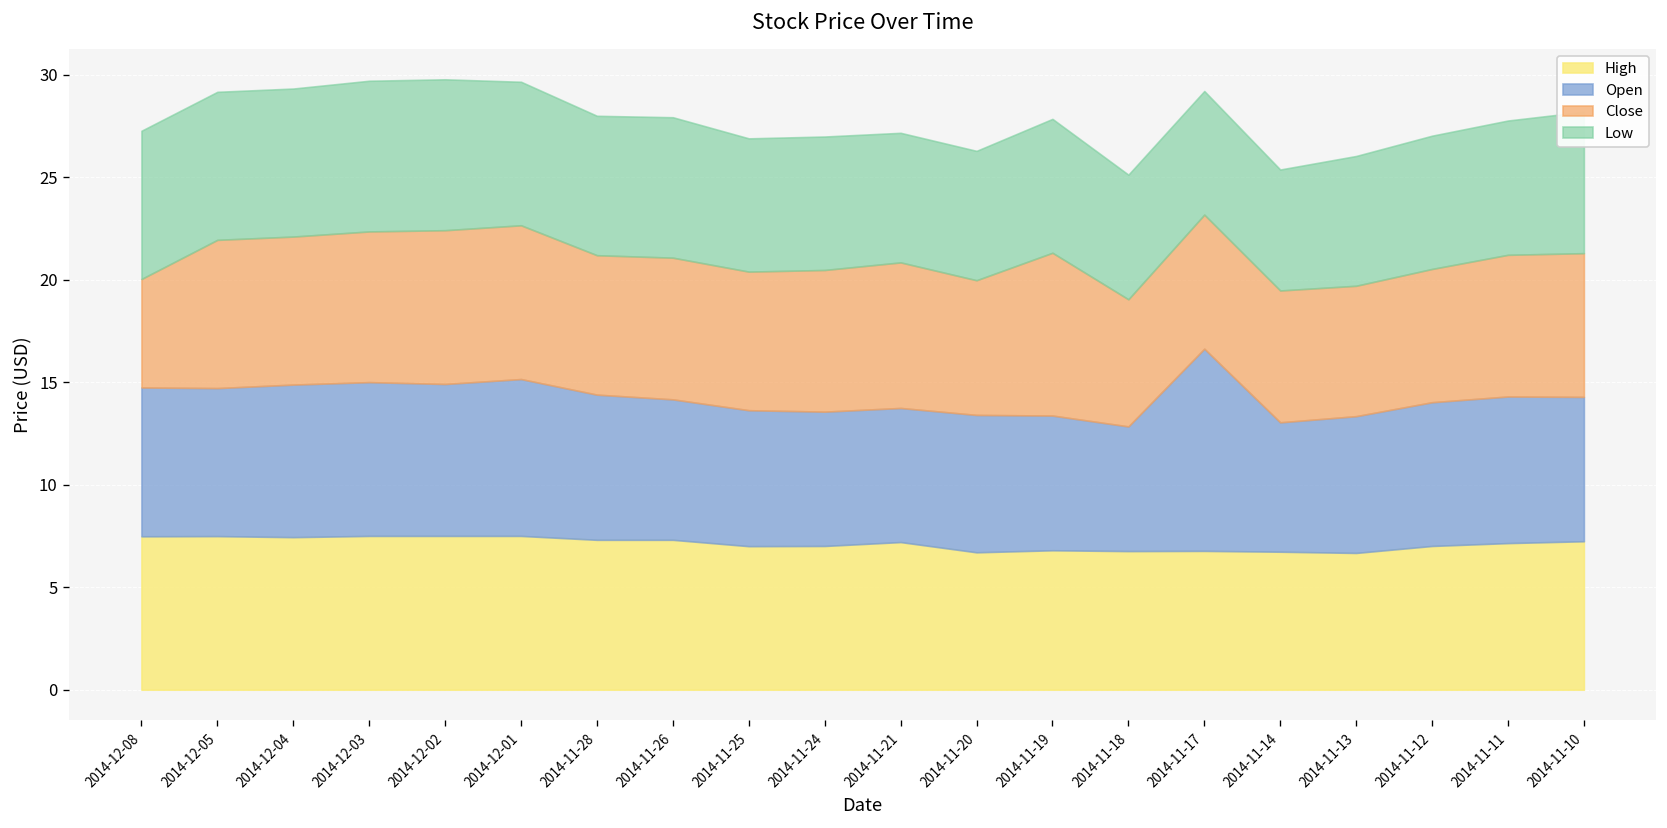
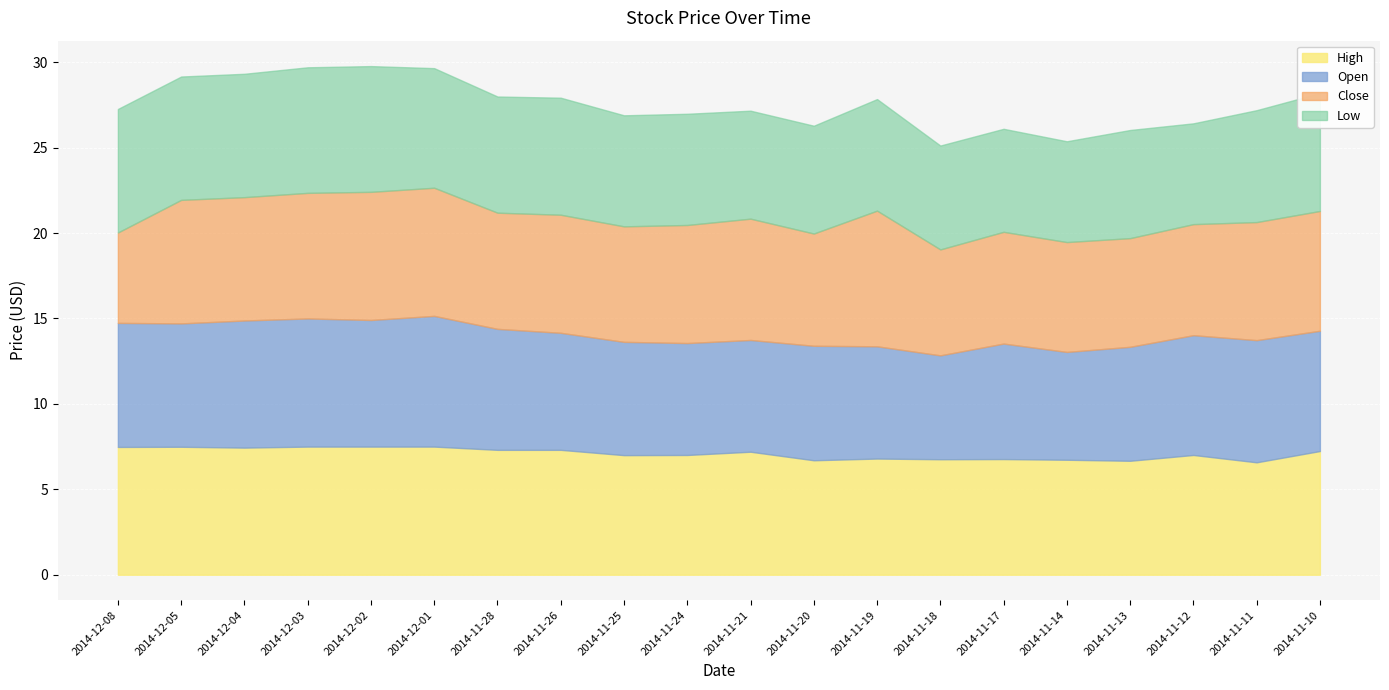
  {
    "High": {
      "2014-12-08": 7.5,
      "2014-12-05": 7.5,
      "2014-12-04": 7.4,
      "2014-12-03": 7.5,
      "2014-12-02": 7.5,
      "2014-12-01": 7.5,
      "2014-11-28": 7.3,
      "2014-11-26": 7.3,
      "2014-11-25": 7.0,
      "2014-11-24": 7.0,
      "2014-11-21": 7.2,
      "2014-11-20": 6.7,
      "2014-11-19": 6.8,
      "2014-11-18": 6.8,
      "2014-11-17": 6.8,
      "2014-11-14": 6.7,
      "2014-11-13": 6.7,
      "2014-11-12": 7.0,
-     "2014-11-11": 7.2,
+     "2014-11-11": 6.6,
      "2014-11-10": 7.2
    },
    "Open": {
      "2014-12-08": 7.3,
      "2014-12-05": 7.2,
      "2014-12-04": 7.4,
      "2014-12-03": 7.5,
      "2014-12-02": 7.4,
      "2014-12-01": 7.7,
      "2014-11-28": 7.1,
      "2014-11-26": 6.9,
      "2014-11-25": 6.6,
      "2014-11-24": 6.5,
      "2014-11-21": 6.5,
      "2014-11-20": 6.7,
      "2014-11-19": 6.6,
      "2014-11-18": 6.1,
-     "2014-11-17": 9.9,
+     "2014-11-17": 6.8,
      "2014-11-14": 6.3,
      "2014-11-13": 6.7,
      "2014-11-12": 7.0,
      "2014-11-11": 7.2,
      "2014-11-10": 7.0
    },
    "Close": {
      "2014-12-08": 5.3,
      "2014-12-05": 7.2,
      "2014-12-04": 7.2,
      "2014-12-03": 7.4,
      "2014-12-02": 7.5,
      "2014-12-01": 7.5,
      "2014-11-28": 6.8,
      "2014-11-26": 6.9,
      "2014-11-25": 6.8,
      "2014-11-24": 6.9,
      "2014-11-21": 7.1,
      "2014-11-20": 6.6,
      "2014-11-19": 7.9,
      "2014-11-18": 6.2,
      "2014-11-17": 6.5,
      "2014-11-14": 6.4,
      "2014-11-13": 6.4,
      "2014-11-12": 6.5,
      "2014-11-11": 6.9,
      "2014-11-10": 7.0
    },
    "Low": {
      "2014-12-08": 7.2,
      "2014-12-05": 7.2,
      "2014-12-04": 7.2,
      "2014-12-03": 7.4,
      "2014-12-02": 7.4,
      "2014-12-01": 7.0,
      "2014-11-28": 6.8,
      "2014-11-26": 6.9,
      "2014-11-25": 6.5,
      "2014-11-24": 6.5,
      "2014-11-21": 6.3,
      "2014-11-20": 6.3,
      "2014-11-19": 6.5,
      "2014-11-18": 6.1,
      "2014-11-17": 6.0,
      "2014-11-14": 5.9,
      "2014-11-13": 6.3,
-     "2014-11-12": 6.5,
+     "2014-11-12": 5.9,
      "2014-11-11": 6.6
    }
  }
